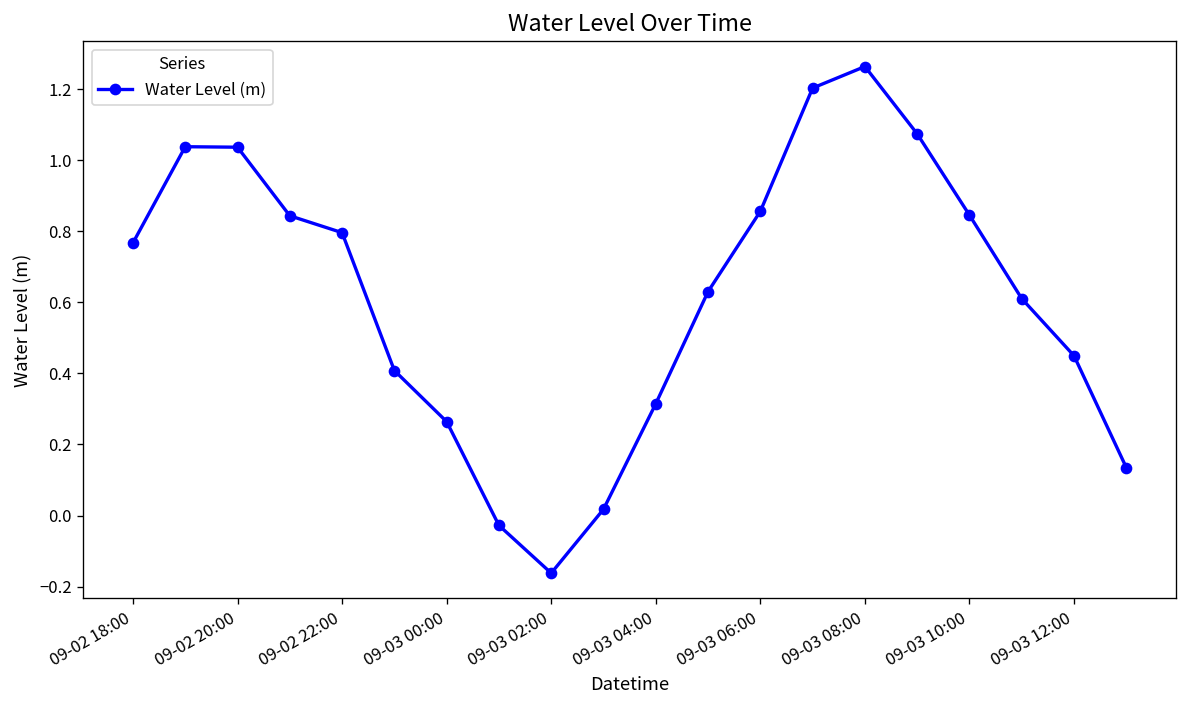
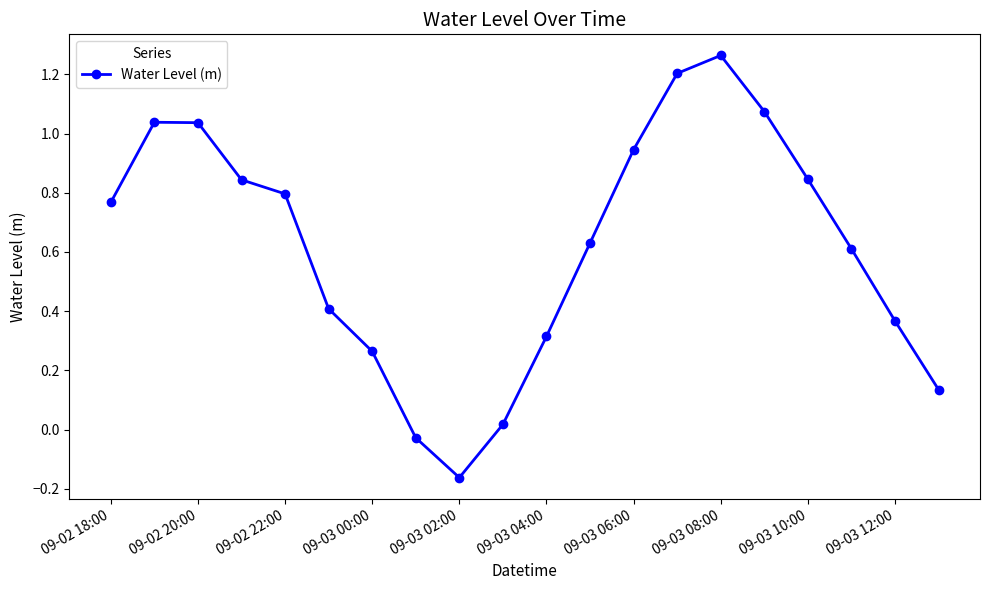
  {
    "09-02 18:00": 0.77,
    "09-02 20:00": 1.04,
    "09-02 22:00": 0.80,
    "09-03 00:00": 0.26,
    "09-03 02:00": -0.16,
    "09-03 04:00": 0.31,
-   "09-03 06:00": 0.86,
+   "09-03 06:00": 0.95,
    "09-03 08:00": 1.26,
    "09-03 10:00": 0.85,
-   "09-03 12:00": 0.45
+   "09-03 12:00": 0.37
  }
